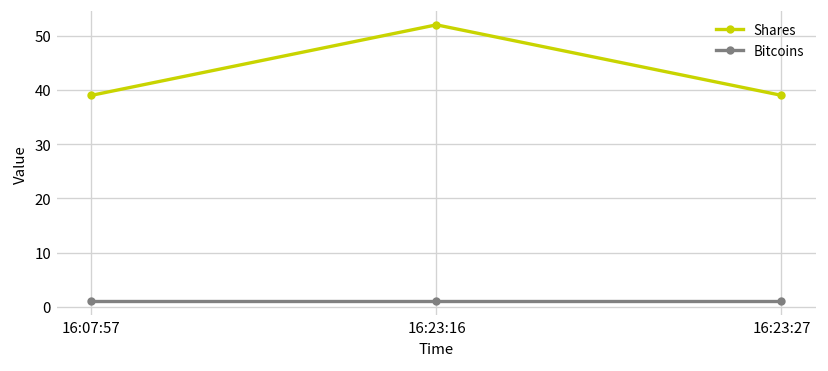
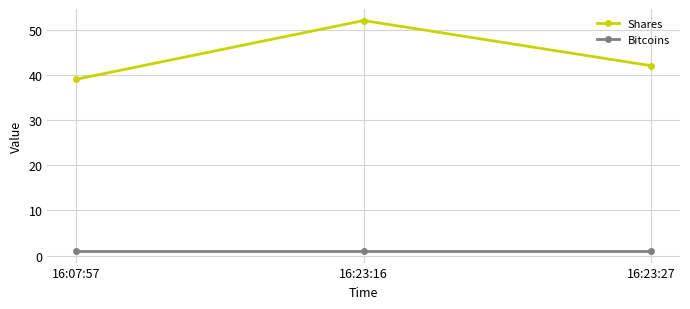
  {
    "Shares": {
      "16:07:57": 39,
      "16:23:16": 52,
-     "16:23:27": 39
+     "16:23:27": 42
    },
    "Bitcoins": {
      "16:07:57": 1,
      "16:23:16": 1,
      "16:23:27": 1
    }
  }
